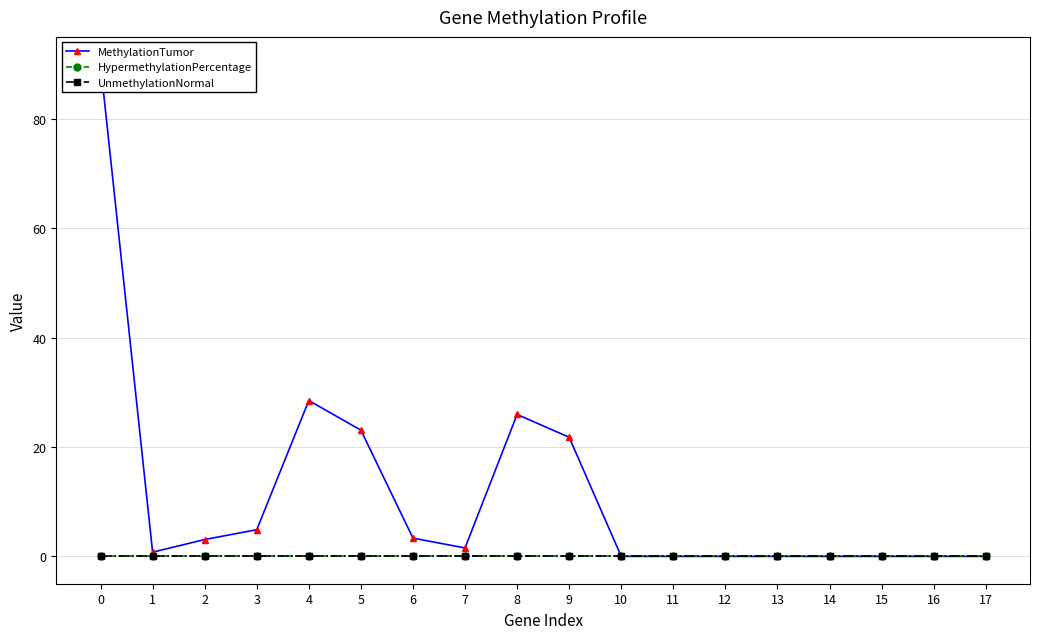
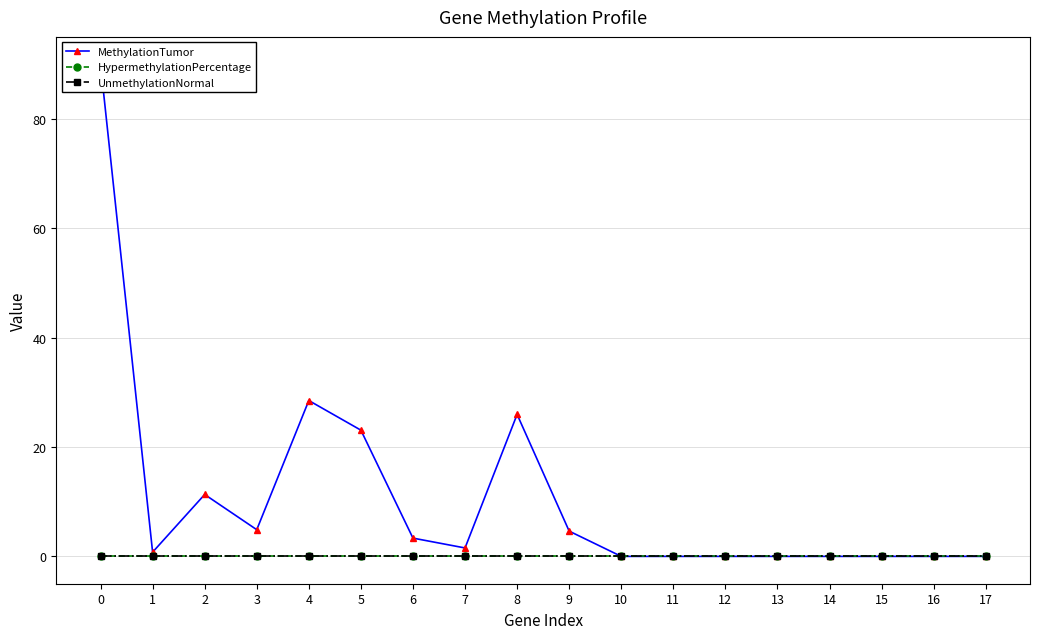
  {
    "MethylationTumor": {
      "1": 1,
-     "2": 3,
+     "2": 11,
      "3": 5,
      "4": 29,
      "5": 23,
      "6": 3,
      "7": 2,
      "8": 26,
-     "9": 22
+     "9": 5
    },
    "UnmethylationNormal": {
      "0": 0,
      "1": 0,
      "2": 0,
      "3": 0,
      "4": 0,
      "5": 0,
      "6": 0,
      "7": 0,
      "8": 0,
      "9": 0
    }
  }
